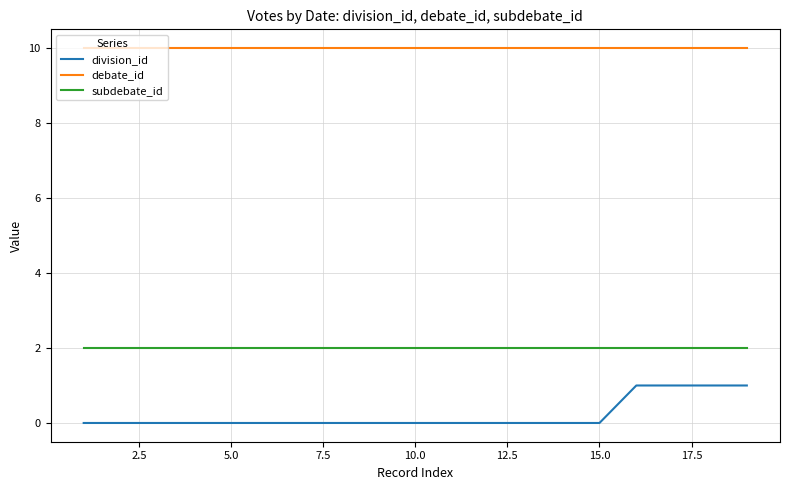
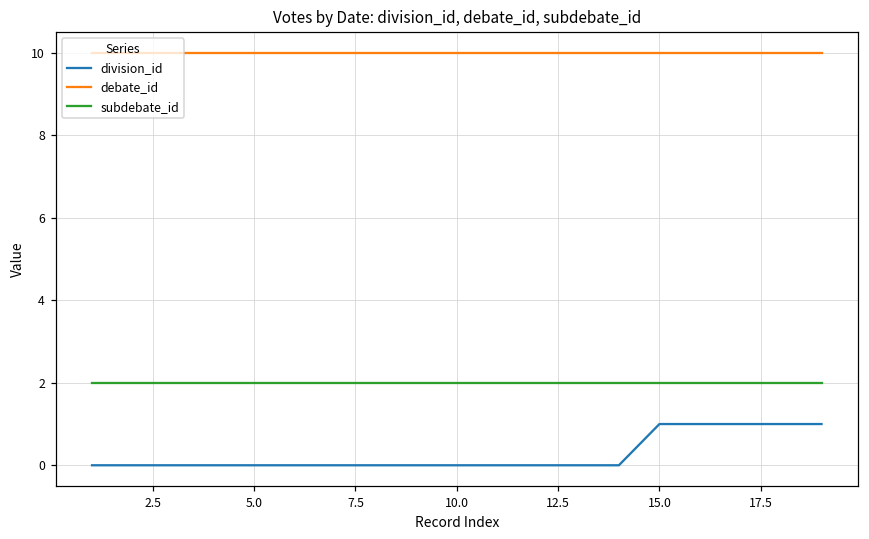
  {
    "division_id": {
      "5.0": 0,
      "10.0": 0,
-     "15.0": 0
+     "15.0": 1
    },
    "debate_id": {
      "5.0": 10,
      "10.0": 10,
      "15.0": 10
    },
    "subdebate_id": {
      "5.0": 2,
      "10.0": 2,
      "15.0": 2
    }
  }
